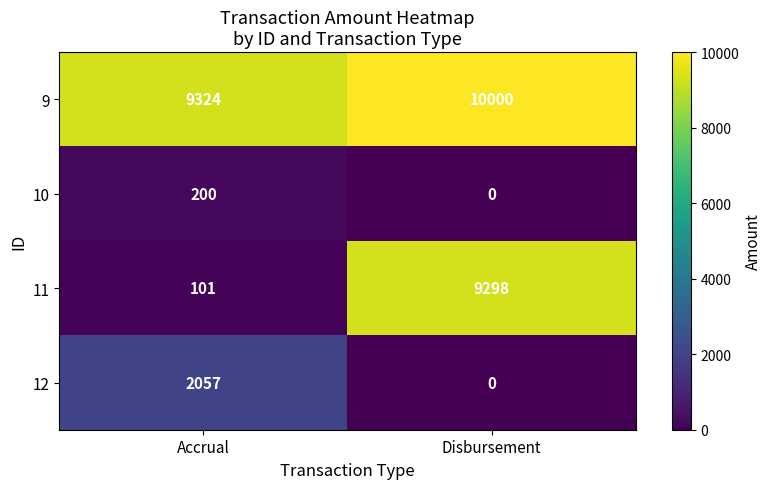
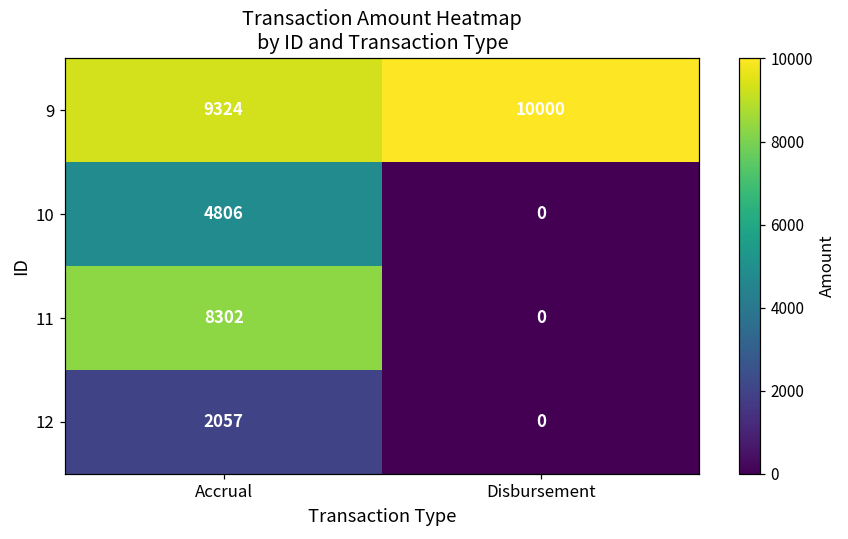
  {
    "9": {
      "Accrual": 9324,
      "Disbursement": 10000
    },
    "10": {
-     "Accrual": 200,
+     "Accrual": 4806,
      "Disbursement": 0
    },
    "11": {
-     "Accrual": 101,
-     "Disbursement": 9298
+     "Accrual": 8302,
+     "Disbursement": 0
    },
    "12": {
      "Accrual": 2057,
      "Disbursement": 0
    }
  }
